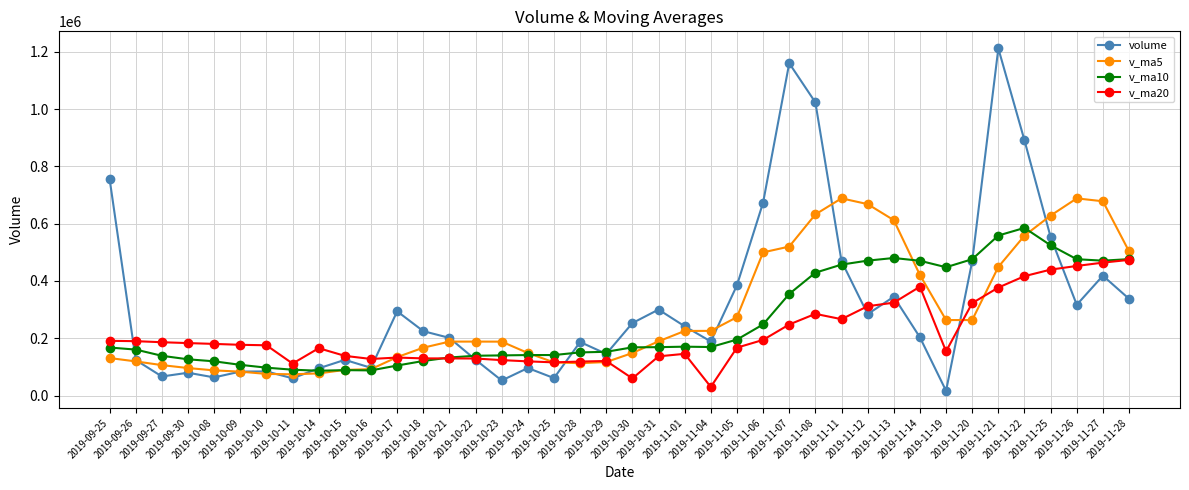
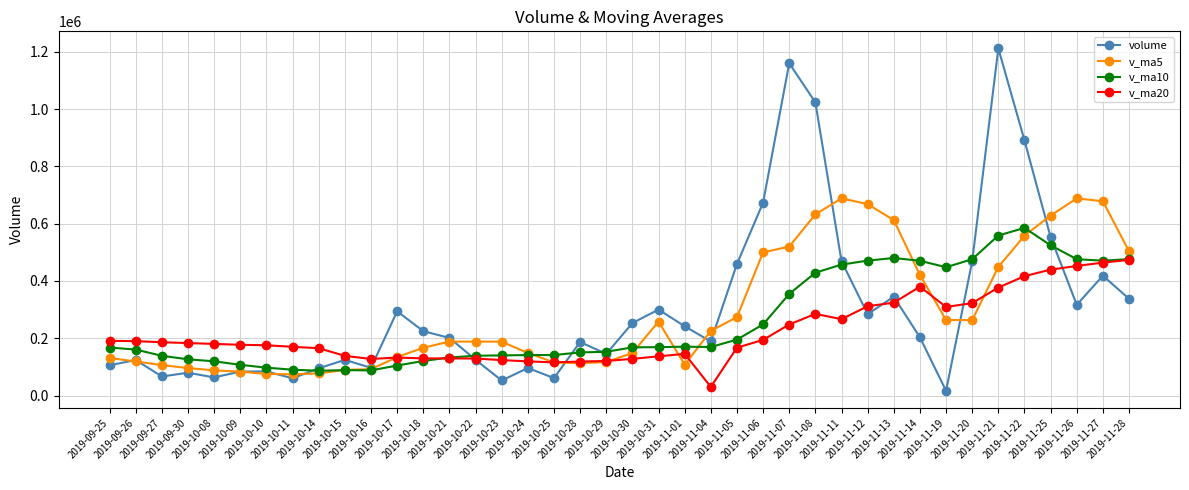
  {
    "volume": {
-     "2019-09-25": 760000,
+     "2019-09-25": 110000,
      "2019-09-27": 70000,
      "2019-09-30": 80000,
      "2019-10-08": 60000,
      "2019-10-11": 60000,
      "2019-10-15": 120000,
      "2019-10-17": 290000,
      "2019-10-18": 220000,
      "2019-10-21": 200000,
      "2019-10-23": 50000,
      "2019-10-24": 100000,
      "2019-10-25": 60000,
      "2019-10-28": 190000,
      "2019-10-30": 250000,
      "2019-10-31": 300000,
      "2019-11-01": 240000,
      "2019-11-04": 190000,
-     "2019-11-05": 380000,
+     "2019-11-05": 460000,
      "2019-11-06": 670000,
      "2019-11-07": 1160000,
      "2019-11-08": 1020000,
      "2019-11-11": 470000,
      "2019-11-12": 280000,
      "2019-11-13": 340000,
      "2019-11-14": 200000,
      "2019-11-19": 20000,
      "2019-11-21": 1210000,
      "2019-11-22": 890000,
      "2019-11-25": 550000,
      "2019-11-26": 320000,
      "2019-11-27": 420000,
      "2019-11-28": 340000
    },
    "v_ma5": {
      "2019-09-25": 130000,
      "2019-09-27": 110000,
      "2019-09-30": 100000,
      "2019-10-08": 90000,
      "2019-10-11": 70000,
      "2019-10-14": 80000,
      "2019-10-18": 170000,
      "2019-10-21": 190000,
      "2019-10-22": 190000,
      "2019-10-23": 190000,
      "2019-10-30": 150000,
-     "2019-10-31": 190000,
-     "2019-11-01": 230000,
+     "2019-10-31": 260000,
+     "2019-11-01": 110000,
      "2019-11-04": 230000,
      "2019-11-05": 270000,
      "2019-11-06": 500000,
      "2019-11-07": 520000,
      "2019-11-08": 630000,
      "2019-11-11": 690000,
      "2019-11-12": 670000,
      "2019-11-13": 610000,
      "2019-11-14": 420000,
      "2019-11-19": 260000,
      "2019-11-20": 260000,
      "2019-11-21": 450000,
      "2019-11-22": 560000,
      "2019-11-25": 630000,
      "2019-11-26": 690000,
      "2019-11-27": 680000,
      "2019-11-28": 500000
    },
    "v_ma10": {
      "2019-09-25": 170000,
      "2019-09-26": 160000,
      "2019-09-27": 140000,
      "2019-09-30": 130000,
      "2019-10-08": 120000,
      "2019-10-09": 110000,
      "2019-10-10": 100000,
      "2019-10-11": 90000,
      "2019-10-17": 100000,
      "2019-10-18": 120000,
      "2019-10-22": 140000,
      "2019-10-23": 140000,
      "2019-10-25": 140000,
      "2019-10-28": 150000,
      "2019-10-30": 170000,
      "2019-10-31": 170000,
      "2019-11-01": 170000,
      "2019-11-04": 170000,
      "2019-11-05": 200000,
      "2019-11-06": 250000,
      "2019-11-07": 350000,
      "2019-11-08": 430000,
      "2019-11-11": 460000,
      "2019-11-12": 470000,
      "2019-11-13": 480000,
      "2019-11-14": 470000,
      "2019-11-19": 450000,
      "2019-11-21": 560000,
      "2019-11-22": 590000,
      "2019-11-25": 520000,
      "2019-11-26": 480000
    },
    "v_ma20": {
      "2019-09-25": 190000,
      "2019-09-26": 190000,
      "2019-09-27": 190000,
      "2019-09-30": 180000,
      "2019-10-08": 180000,
      "2019-10-09": 180000,
      "2019-10-10": 180000,
-     "2019-10-11": 110000,
+     "2019-10-11": 170000,
      "2019-10-14": 170000,
      "2019-10-15": 140000,
      "2019-10-16": 130000,
      "2019-10-18": 130000,
      "2019-10-23": 120000,
      "2019-10-24": 120000,
-     "2019-10-30": 60000,
+     "2019-10-30": 130000,
      "2019-10-31": 140000,
      "2019-11-01": 150000,
      "2019-11-04": 30000,
      "2019-11-05": 170000,
      "2019-11-06": 190000,
      "2019-11-07": 250000,
      "2019-11-08": 290000,
      "2019-11-11": 270000,
      "2019-11-12": 310000,
      "2019-11-13": 320000,
      "2019-11-14": 380000,
-     "2019-11-19": 150000,
+     "2019-11-19": 310000,
      "2019-11-20": 320000,
      "2019-11-21": 380000,
      "2019-11-22": 420000,
      "2019-11-25": 440000,
      "2019-11-26": 450000
    }
  }
